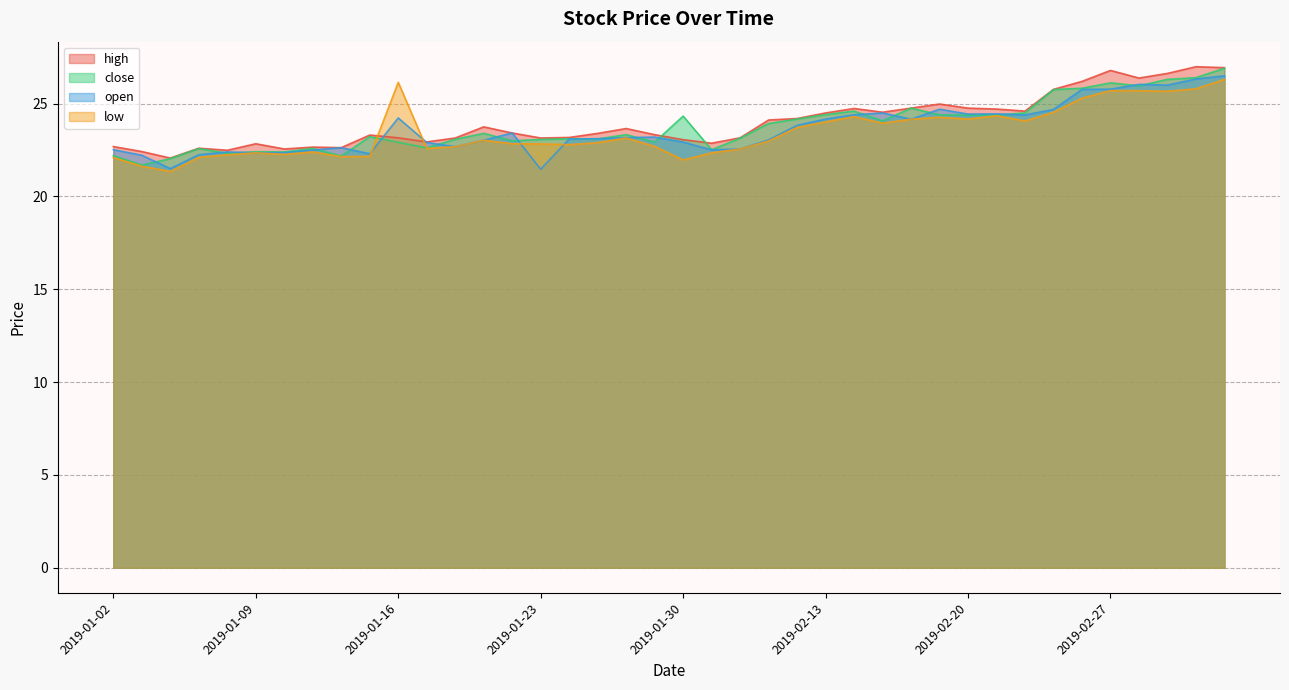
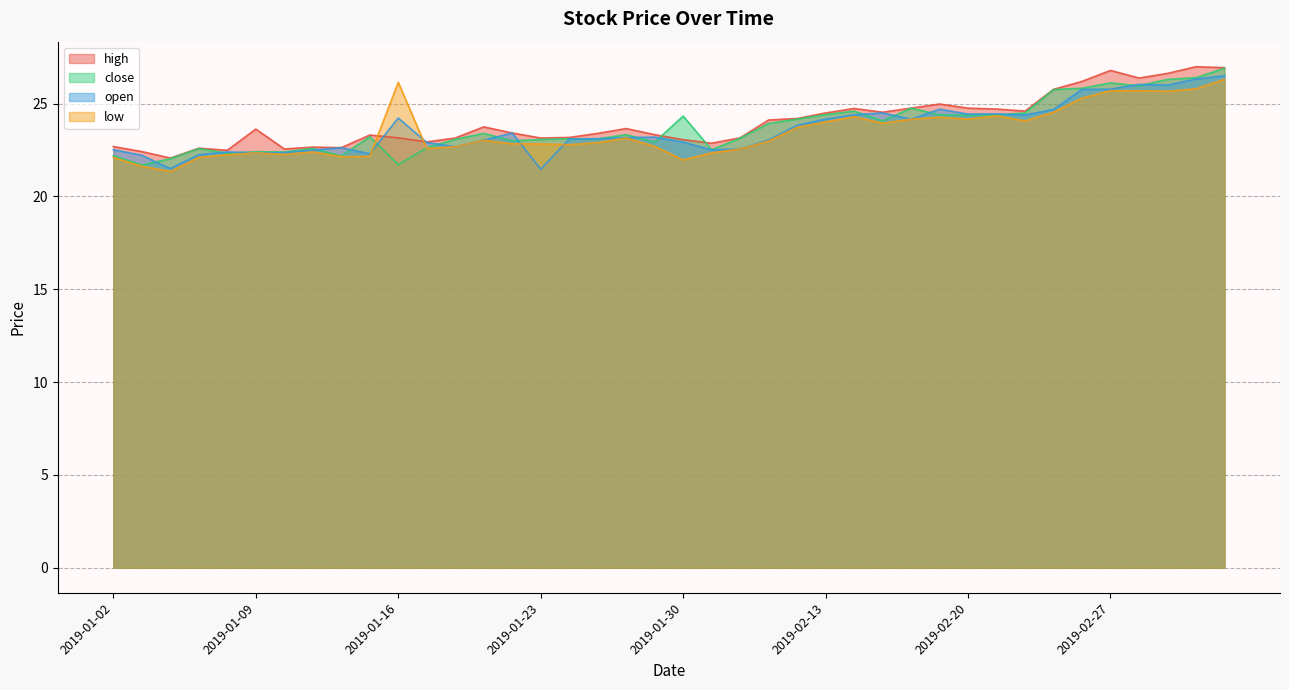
  {
    "high": {
      "2019-01-02": 22.7,
-     "2019-01-09": 22.8,
+     "2019-01-09": 23.6,
      "2019-01-16": 23.2,
      "2019-02-20": 24.8,
      "2019-02-27": 26.8
    },
    "close": {
-     "2019-01-16": 22.9,
+     "2019-01-16": 21.7,
      "2019-01-30": 24.3,
      "2019-02-27": 26.1
    },
    "open": {
      "2019-01-02": 22.5,
      "2019-01-16": 24.2,
      "2019-01-23": 21.5,
      "2019-02-13": 24.2
    },
    "low": {
      "2019-01-16": 26.2,
      "2019-01-23": 22.8,
      "2019-01-30": 22.0,
      "2019-02-13": 24.0,
      "2019-02-20": 24.2
    }
  }
